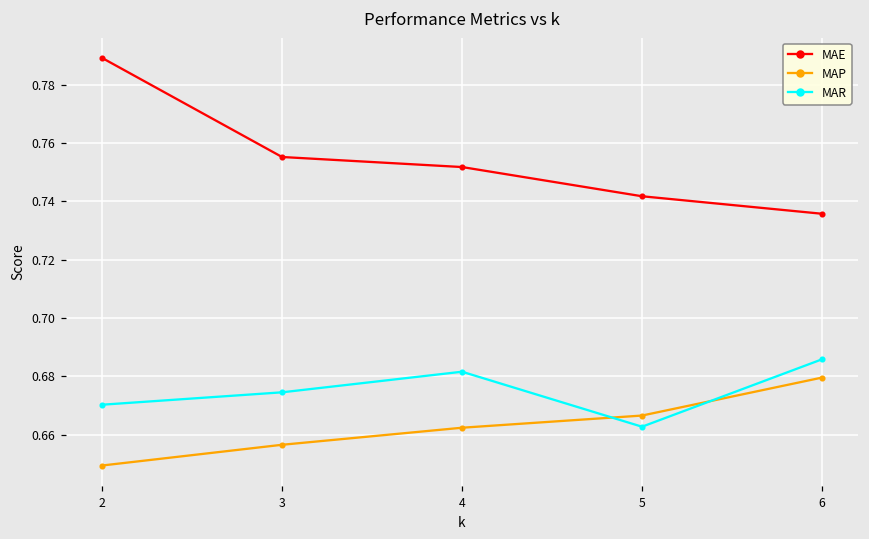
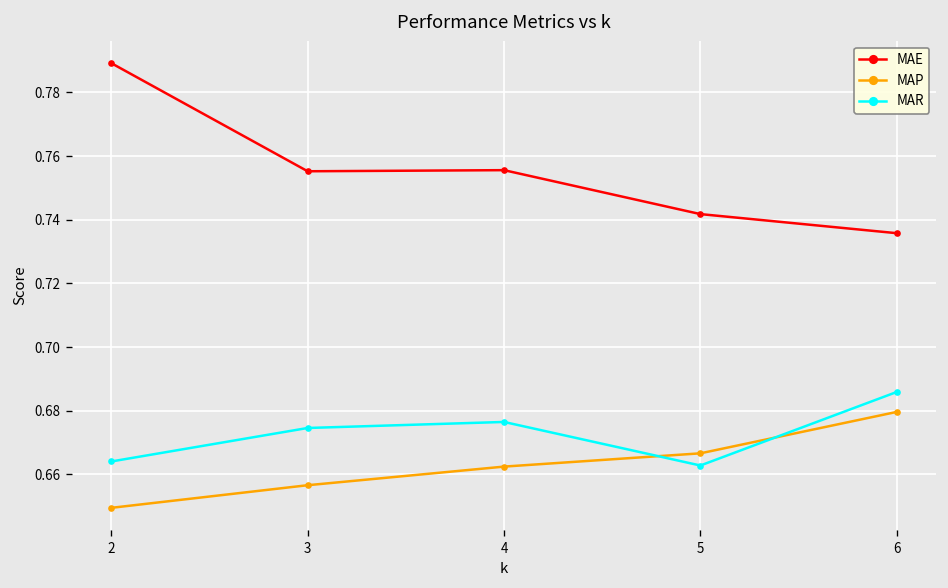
  {
    "MAE": {
      "2": 0.789,
      "3": 0.755,
-     "4": 0.752,
+     "4": 0.756,
      "5": 0.742,
      "6": 0.736
    },
    "MAP": {
      "2": 0.649,
      "3": 0.657,
      "4": 0.662,
      "5": 0.667,
      "6": 0.680
    },
    "MAR": {
-     "2": 0.670,
+     "2": 0.664,
      "3": 0.675,
-     "4": 0.682,
+     "4": 0.676,
      "5": 0.663,
      "6": 0.686
    }
  }
